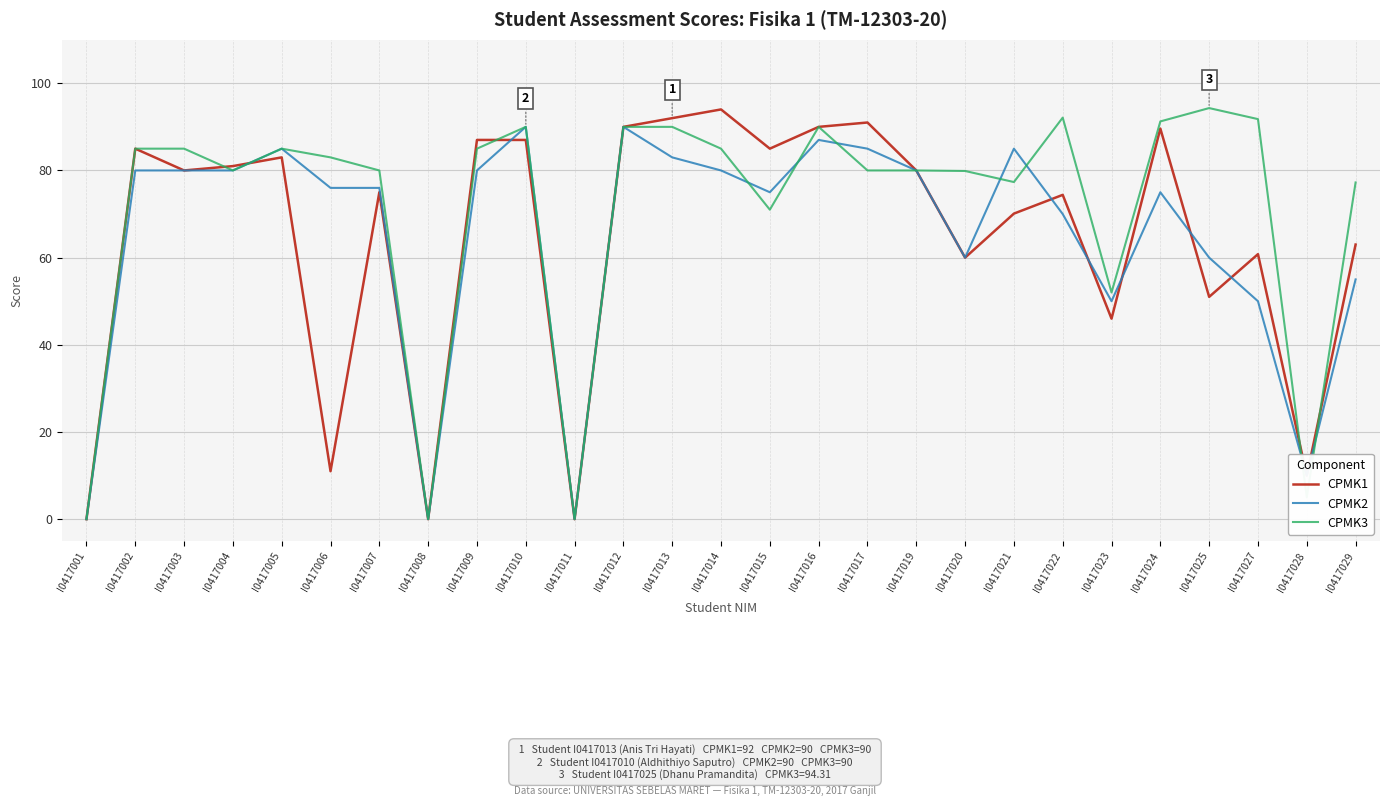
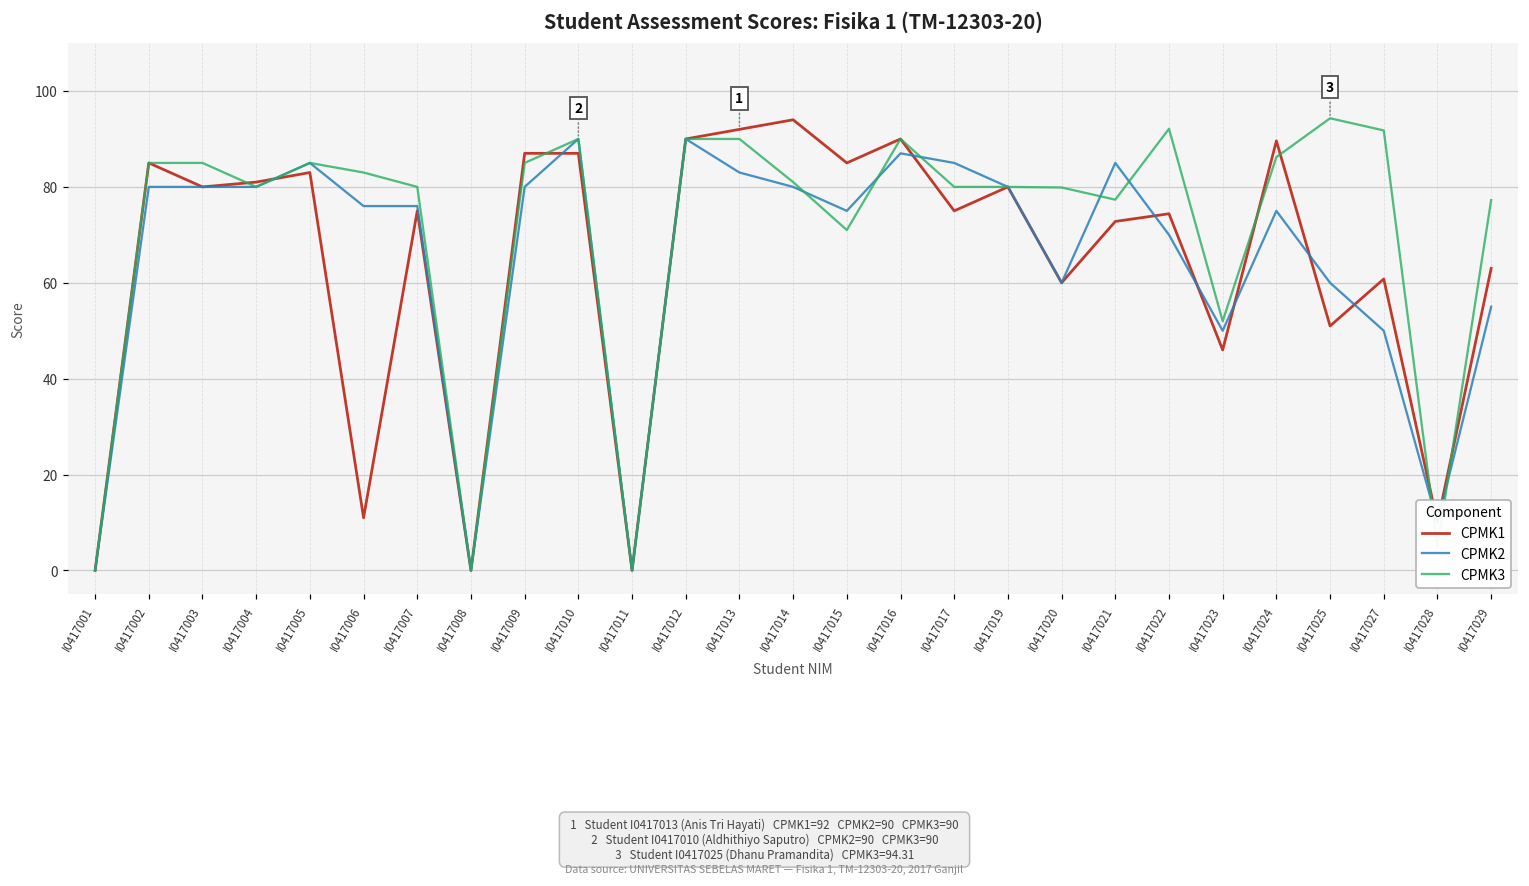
  {
    "CPMK1": {
      "I0417004": 81,
      "I0417005": 83,
      "I0417006": 11,
      "I0417007": 75,
      "I0417009": 87,
      "I0417010": 87,
      "I0417014": 94,
      "I0417015": 85,
-     "I0417017": 91,
-     "I0417021": 70,
+     "I0417017": 75,
+     "I0417021": 73,
      "I0417022": 74,
      "I0417023": 46,
      "I0417024": 90,
      "I0417025": 51,
      "I0417027": 61,
      "I0417029": 63
    },
    "CPMK2": {
      "I0417002": 80,
      "I0417006": 76,
      "I0417007": 76,
      "I0417009": 80,
      "I0417013": 83,
      "I0417014": 80,
      "I0417015": 75,
      "I0417016": 87,
      "I0417017": 85,
      "I0417021": 85,
      "I0417022": 70,
      "I0417023": 50,
      "I0417024": 75,
      "I0417025": 60,
      "I0417027": 50,
      "I0417029": 55
    },
    "CPMK3": {
      "I0417003": 85,
      "I0417006": 83,
      "I0417007": 80,
      "I0417009": 85,
      "I0417013": 90,
-     "I0417014": 85,
+     "I0417014": 81,
      "I0417015": 71,
      "I0417017": 80,
      "I0417020": 80,
      "I0417021": 77,
      "I0417022": 92,
      "I0417023": 52,
-     "I0417024": 91,
+     "I0417024": 86,
      "I0417027": 92,
      "I0417029": 77
    }
  }
